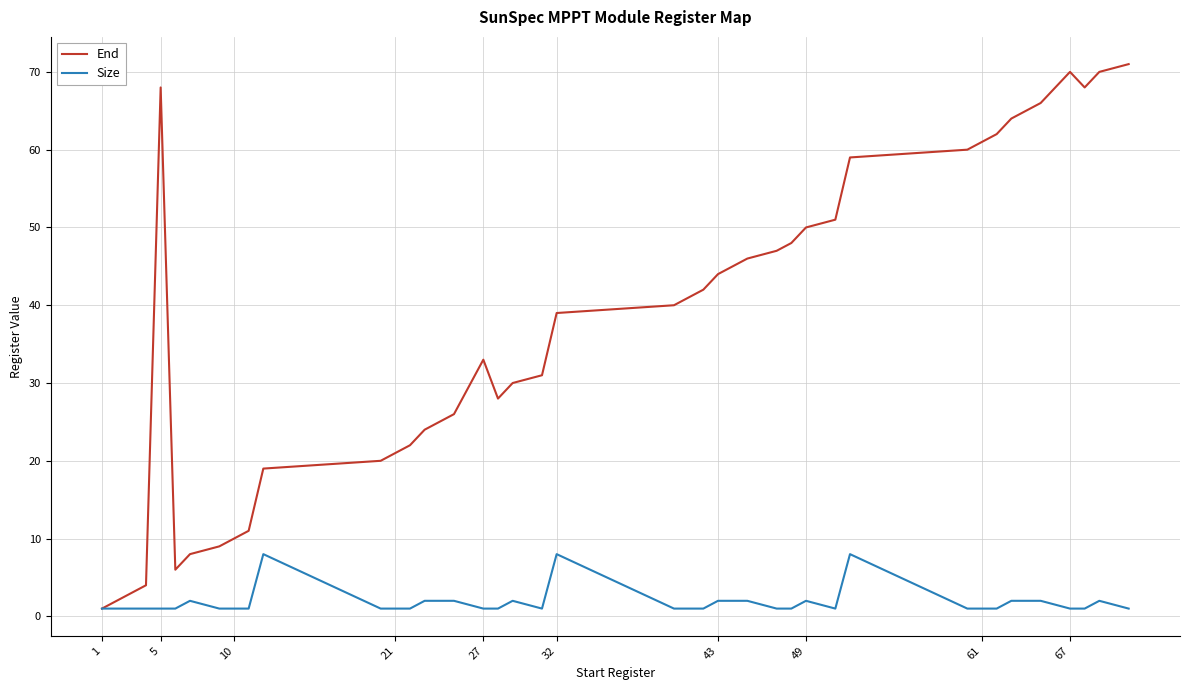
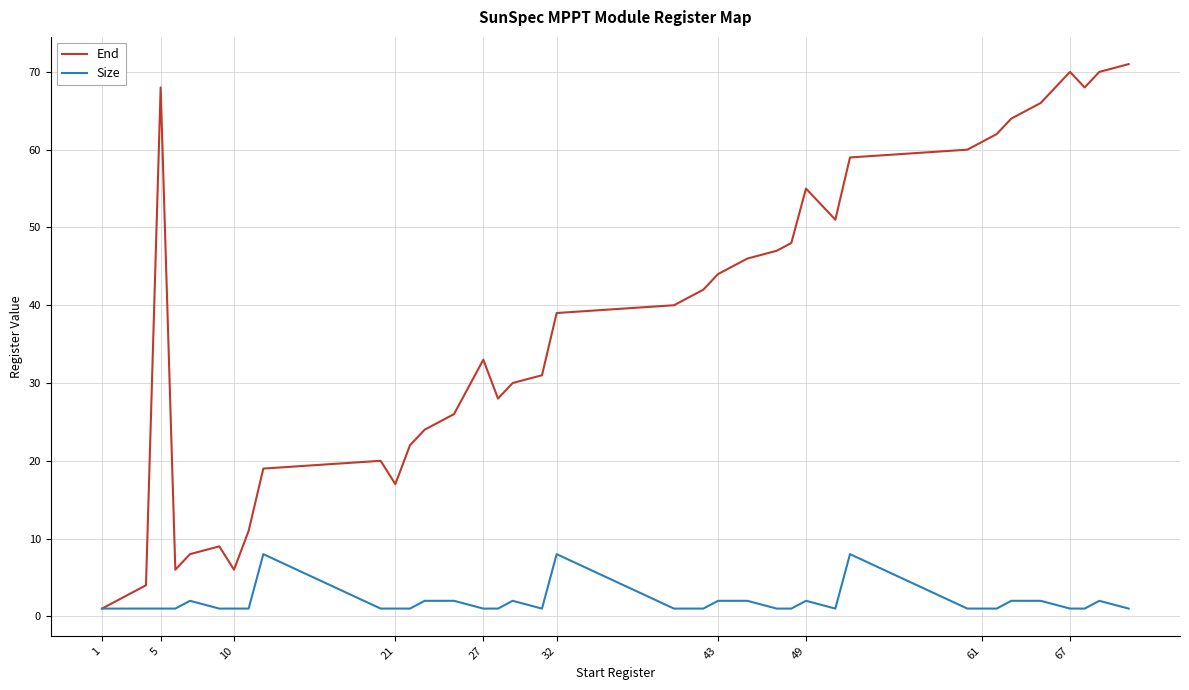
  {
    "End": {
      "5": 68,
-     "10": 10,
-     "21": 21,
+     "10": 6,
+     "21": 17,
      "27": 33,
      "32": 39,
      "43": 44,
-     "49": 50,
+     "49": 55,
      "61": 61,
      "67": 70
    },
    "Size": {
      "5": 1,
      "10": 1,
      "21": 1,
      "27": 1,
      "32": 8,
      "43": 2,
      "49": 2,
      "61": 1,
      "67": 1
    }
  }
